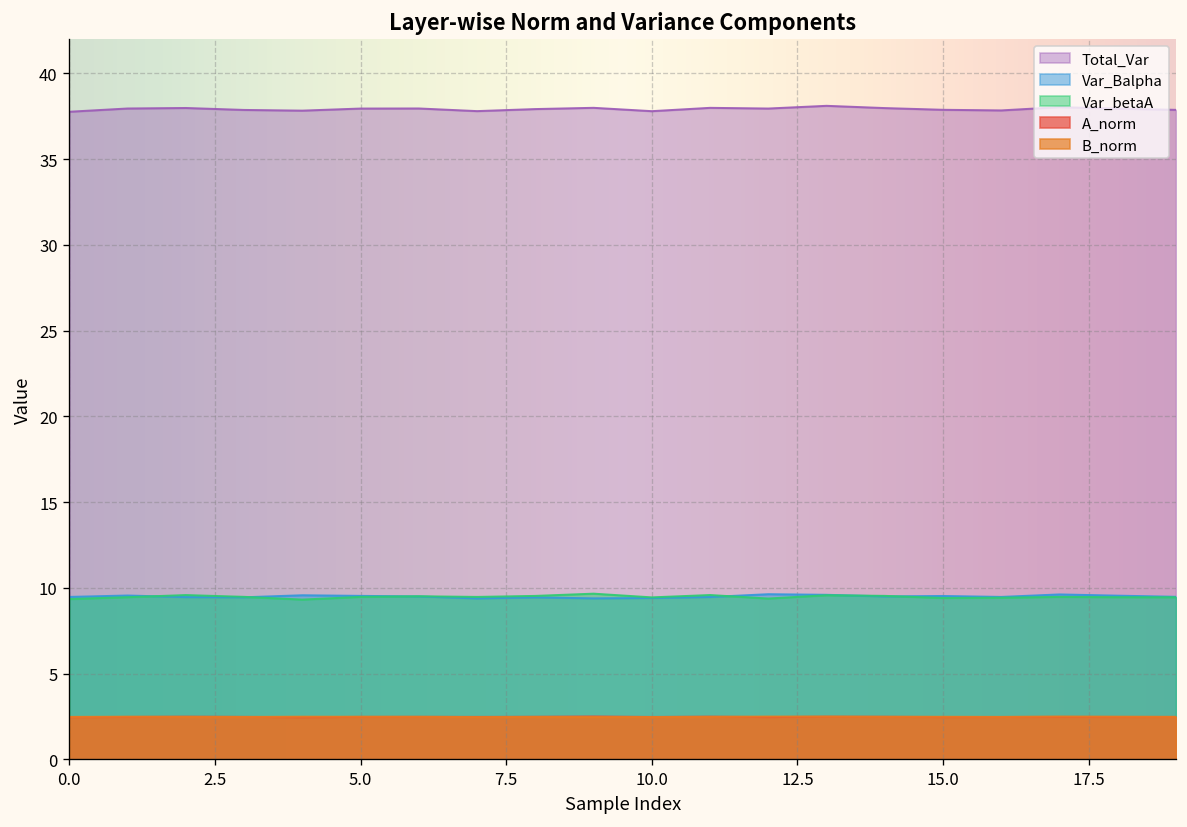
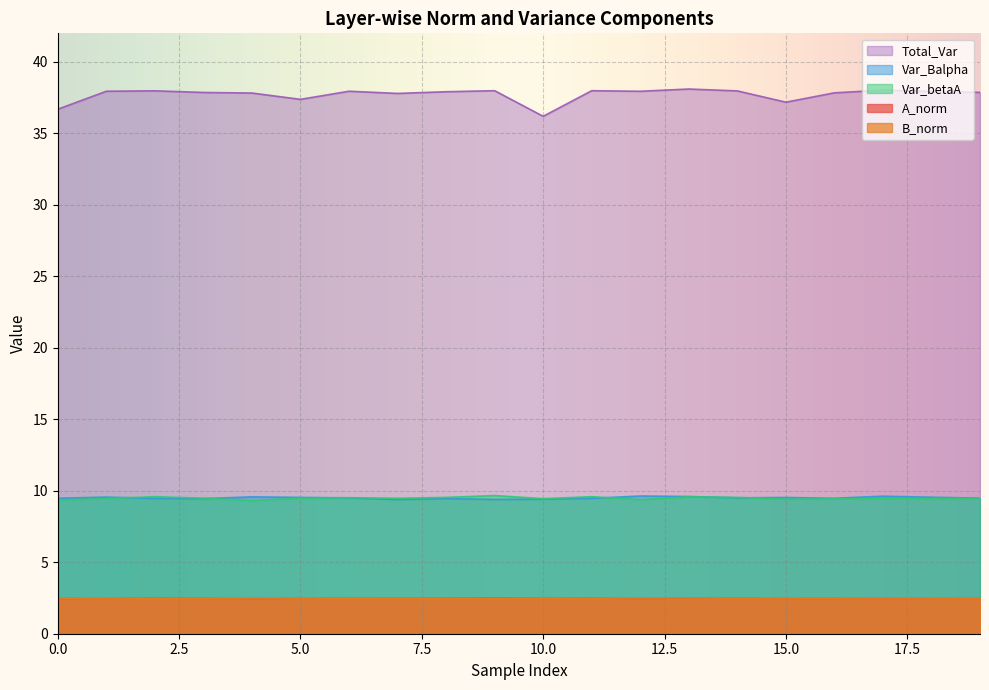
  {
    "Total_Var": {
-     "0.0": 37.8,
-     "5.0": 37.9,
-     "10.0": 37.8,
-     "15.0": 37.9
+     "0.0": 36.7,
+     "5.0": 37.4,
+     "10.0": 36.2,
+     "15.0": 37.2
    },
    "B_norm": {
      "0.0": 2.5,
      "5.0": 2.5,
      "10.0": 2.5,
      "15.0": 2.5
    }
  }
